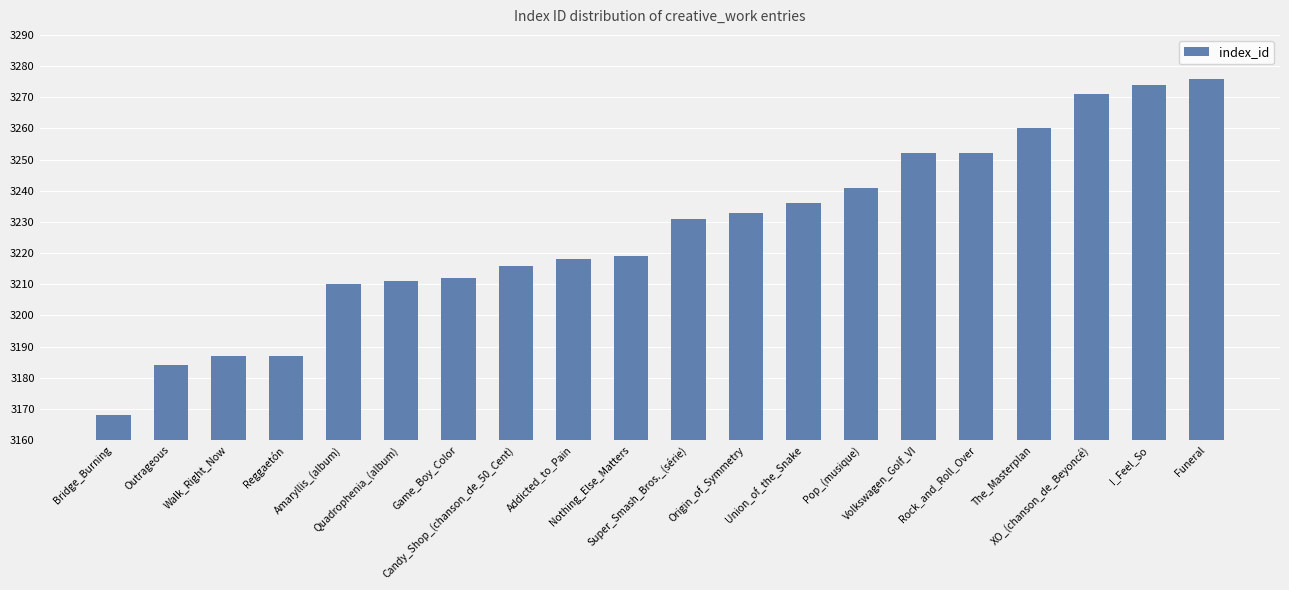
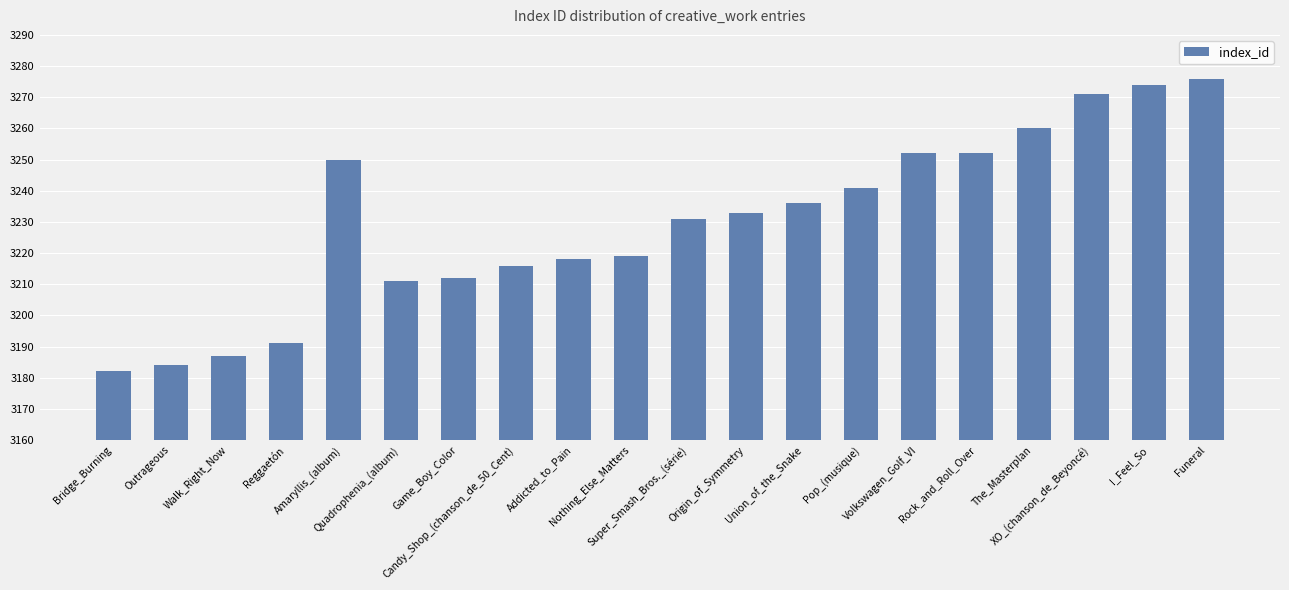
  {
-   "Bridge_Burning": 3168,
+   "Bridge_Burning": 3182,
    "Outrageous": 3184,
    "Walk_Right_Now": 3187,
-   "Reggaetón": 3187,
-   "Amaryllis_(album)": 3210,
+   "Reggaetón": 3191,
+   "Amaryllis_(album)": 3250,
    "Quadrophenia_(album)": 3211,
    "Game_Boy_Color": 3212,
    "Candy_Shop_(chanson_de_50_Cent)": 3216,
    "Addicted_to_Pain": 3218,
    "Nothing_Else_Matters": 3219,
    "Super_Smash_Bros._(série)": 3231,
    "Origin_of_Symmetry": 3233,
    "Union_of_the_Snake": 3236,
    "Pop_(musique)": 3241,
    "Volkswagen_Golf_VI": 3252,
    "Rock_and_Roll_Over": 3252,
    "The_Masterplan": 3260,
    "XO_(chanson_de_Beyoncé)": 3271,
    "I_Feel_So": 3274,
    "Funeral": 3276
  }
